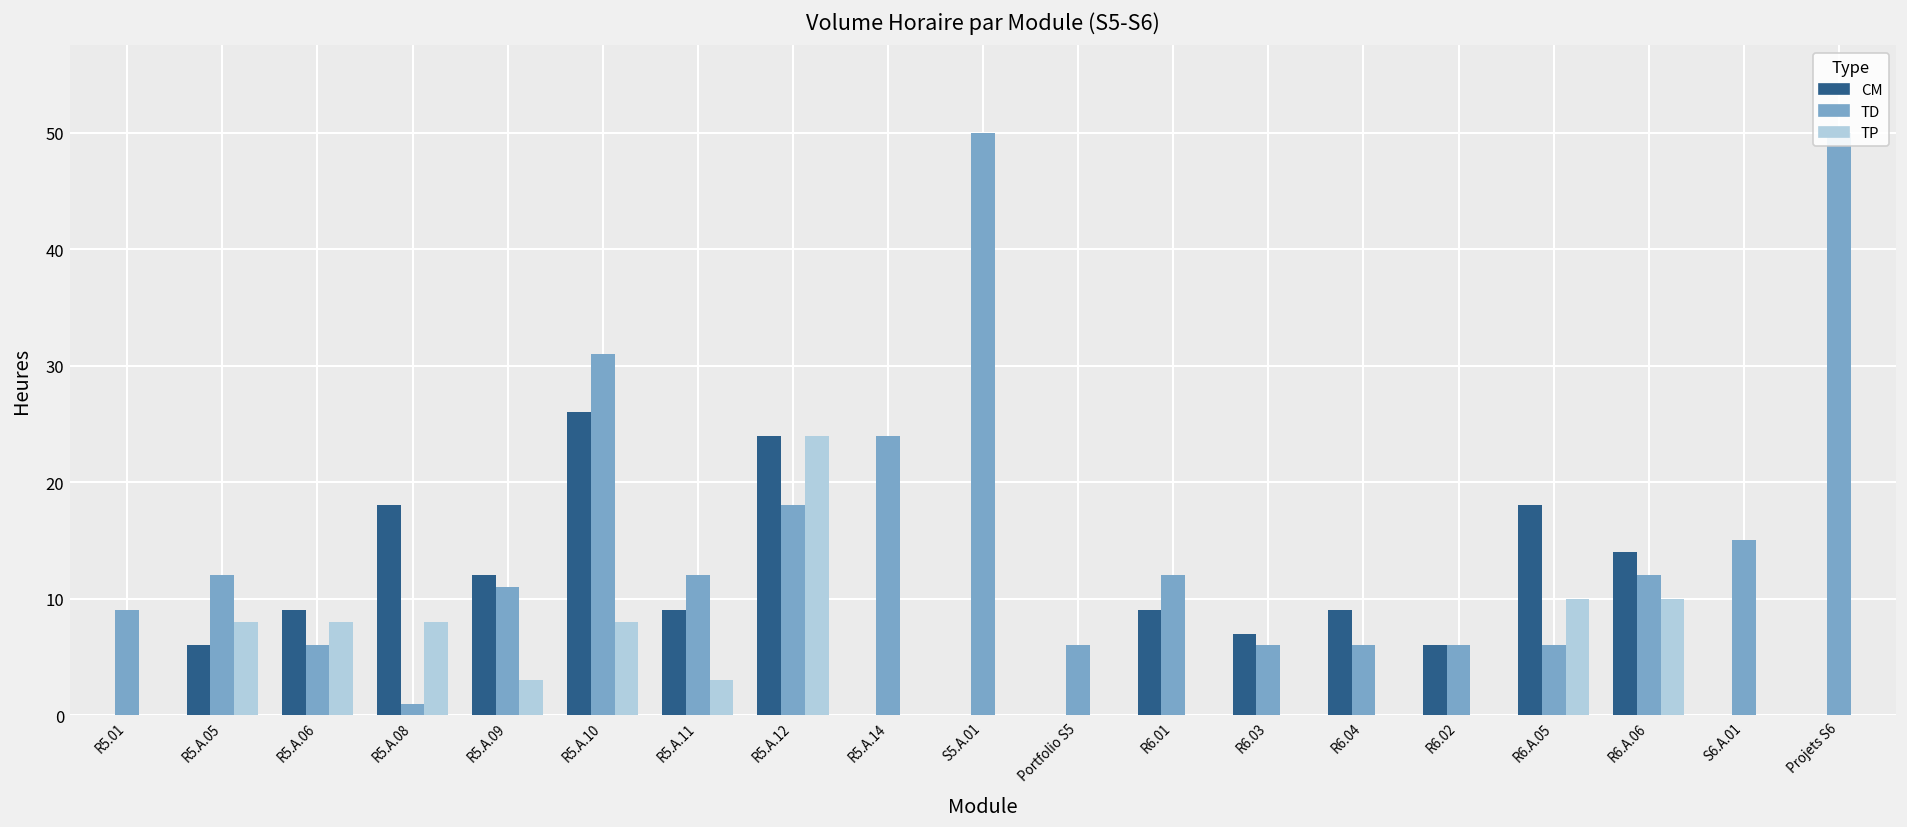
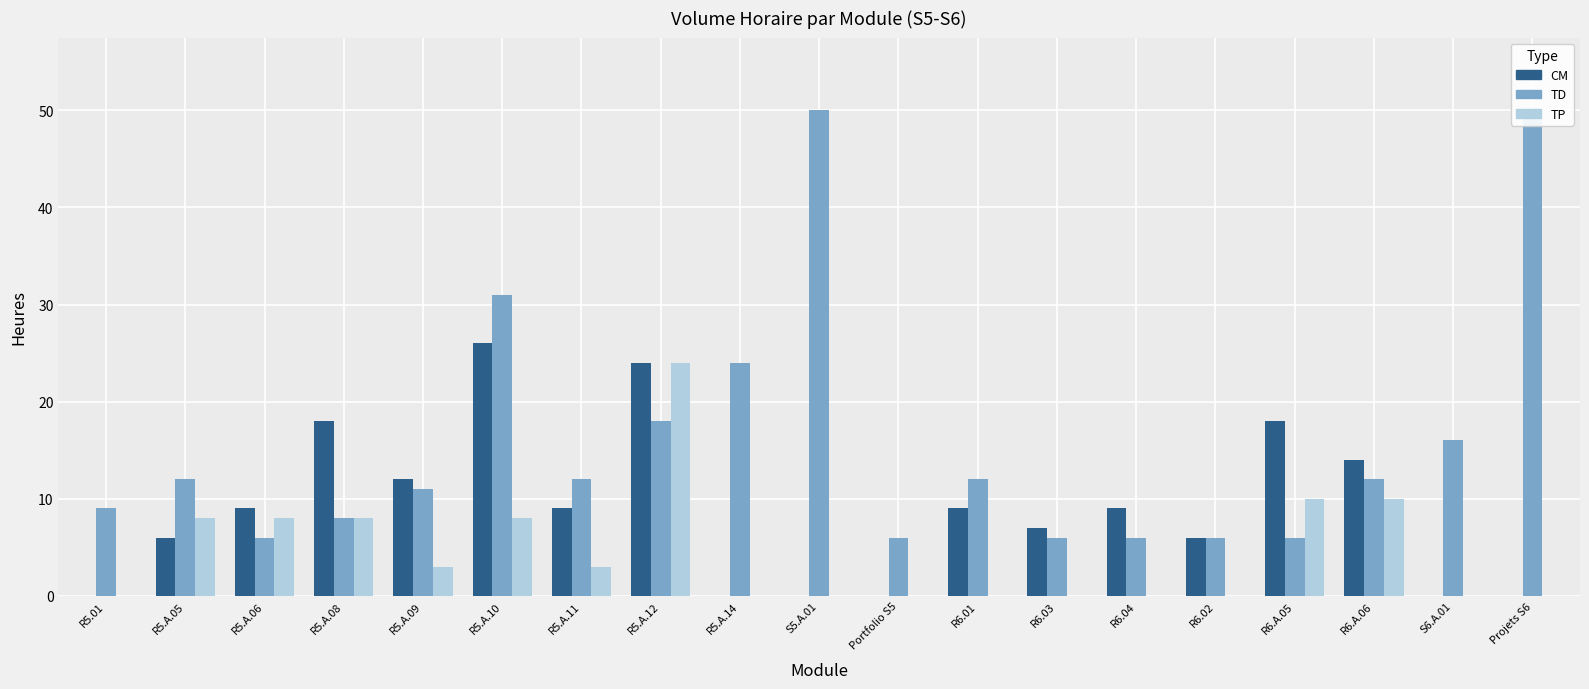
  {
    "CM": {
      "R5.01": 0,
      "R5.A.05": 6,
      "R5.A.06": 9,
      "R5.A.08": 18,
      "R5.A.09": 12,
      "R5.A.10": 26,
      "R5.A.11": 9,
      "R5.A.12": 24,
      "R5.A.14": 0,
      "S5.A.01": 0,
      "Portfolio S5": 0,
      "R6.01": 9,
      "R6.03": 7,
      "R6.04": 9,
      "R6.02": 6,
      "R6.A.05": 18,
      "R6.A.06": 14,
      "S6.A.01": 0,
      "Projets S6": 0
    },
    "TD": {
      "R5.01": 9,
      "R5.A.05": 12,
      "R5.A.06": 6,
-     "R5.A.08": 1,
+     "R5.A.08": 8,
      "R5.A.09": 11,
      "R5.A.10": 31,
      "R5.A.11": 12,
      "R5.A.12": 18,
      "R5.A.14": 24,
      "S5.A.01": 50,
      "Portfolio S5": 6,
      "R6.01": 12,
      "R6.03": 6,
      "R6.04": 6,
      "R6.02": 6,
      "R6.A.05": 6,
      "R6.A.06": 12,
-     "S6.A.01": 15
+     "S6.A.01": 16
    },
    "TP": {
      "R5.01": 0,
      "R5.A.05": 8,
      "R5.A.06": 8,
      "R5.A.08": 8,
      "R5.A.09": 3,
      "R5.A.10": 8,
      "R5.A.11": 3,
      "R5.A.12": 24,
      "R5.A.14": 0,
      "S5.A.01": 0,
      "Portfolio S5": 0,
      "R6.01": 0,
      "R6.03": 0,
      "R6.04": 0,
      "R6.02": 0,
      "R6.A.05": 10,
      "R6.A.06": 10,
      "S6.A.01": 0,
      "Projets S6": 0
    }
  }
